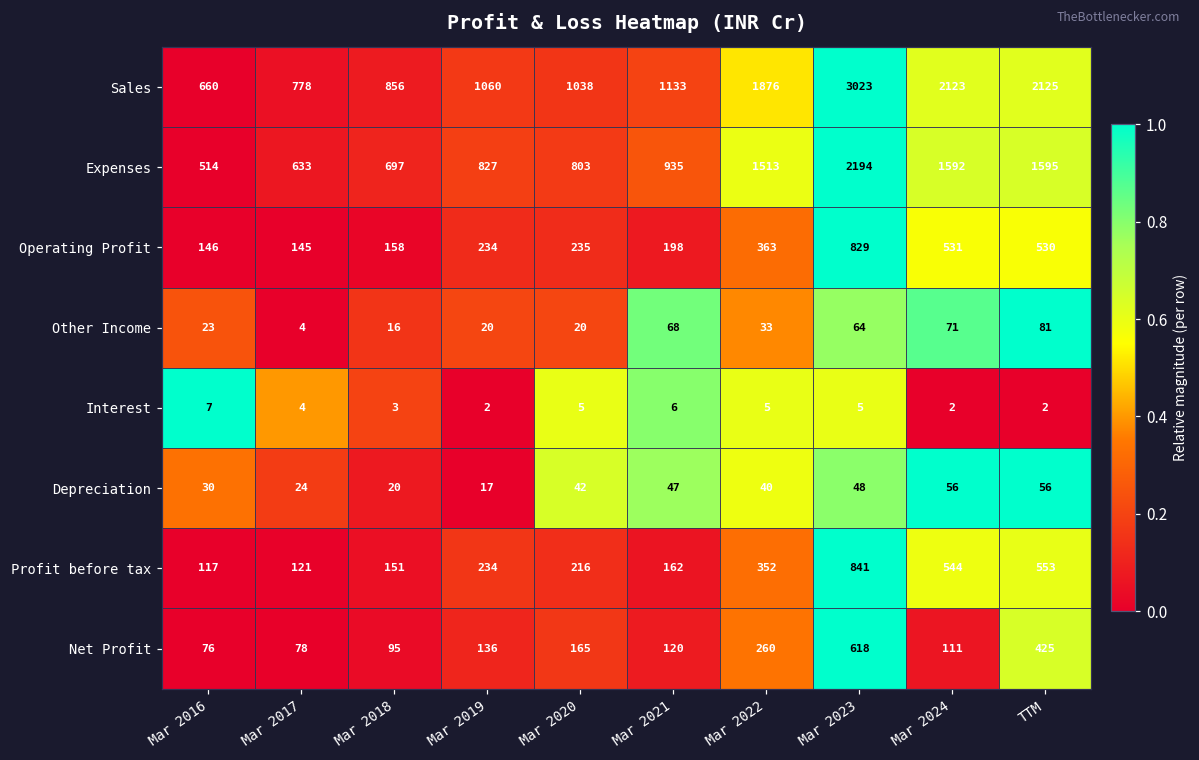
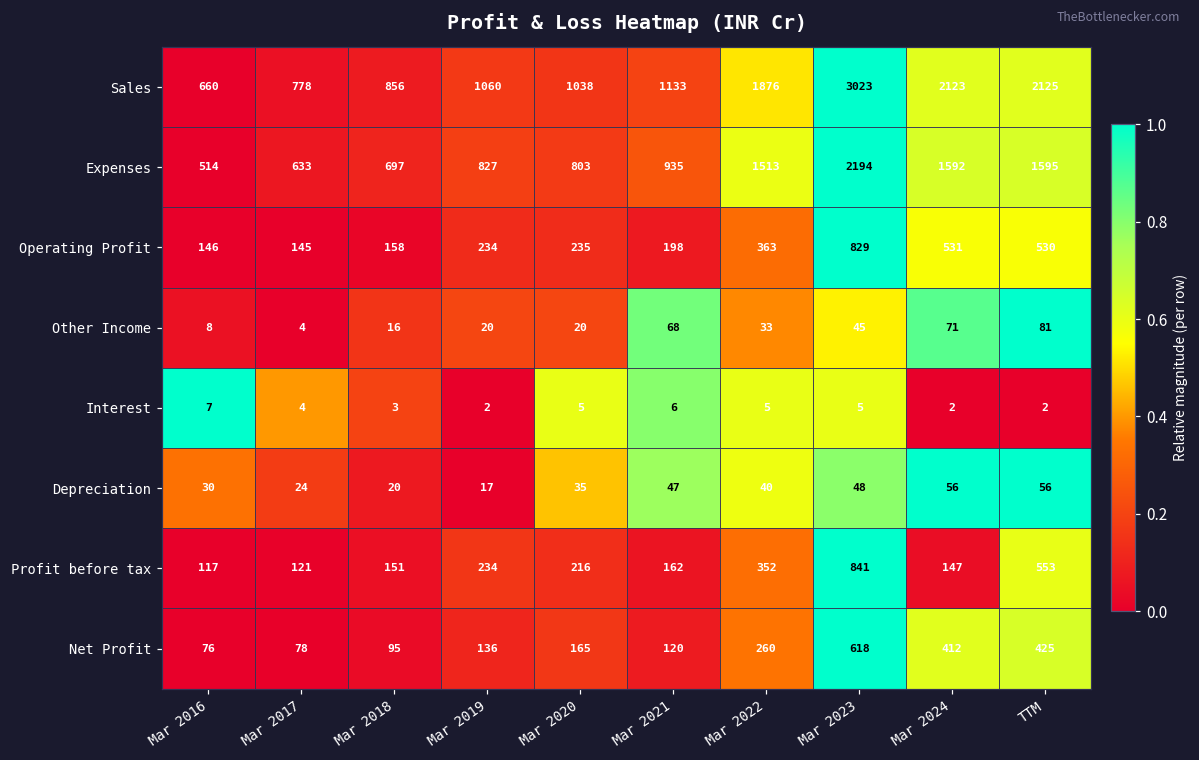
  {
    "Sales": {
      "Mar 2016": 660,
      "Mar 2017": 778,
      "Mar 2018": 856,
      "Mar 2019": 1060,
      "Mar 2020": 1038,
      "Mar 2021": 1133,
      "Mar 2022": 1876,
      "Mar 2023": 3023,
      "Mar 2024": 2123,
      "TTM": 2125
    },
    "Expenses": {
      "Mar 2016": 514,
      "Mar 2017": 633,
      "Mar 2018": 697,
      "Mar 2019": 827,
      "Mar 2020": 803,
      "Mar 2021": 935,
      "Mar 2022": 1513,
      "Mar 2023": 2194,
      "Mar 2024": 1592,
      "TTM": 1595
    },
    "Operating Profit": {
      "Mar 2016": 146,
      "Mar 2017": 145,
      "Mar 2018": 158,
      "Mar 2019": 234,
      "Mar 2020": 235,
      "Mar 2021": 198,
      "Mar 2022": 363,
      "Mar 2023": 829,
      "Mar 2024": 531,
      "TTM": 530
    },
    "Other Income": {
-     "Mar 2016": 23,
+     "Mar 2016": 8,
      "Mar 2017": 4,
      "Mar 2018": 16,
      "Mar 2019": 20,
      "Mar 2020": 20,
      "Mar 2021": 68,
      "Mar 2022": 33,
-     "Mar 2023": 64,
+     "Mar 2023": 45,
      "Mar 2024": 71,
      "TTM": 81
    },
    "Interest": {
      "Mar 2016": 7,
      "Mar 2017": 4,
      "Mar 2018": 3,
      "Mar 2019": 2,
      "Mar 2020": 5,
      "Mar 2021": 6,
      "Mar 2022": 5,
      "Mar 2023": 5,
      "Mar 2024": 2,
      "TTM": 2
    },
    "Depreciation": {
      "Mar 2016": 30,
      "Mar 2017": 24,
      "Mar 2018": 20,
      "Mar 2019": 17,
-     "Mar 2020": 42,
+     "Mar 2020": 35,
      "Mar 2021": 47,
      "Mar 2022": 40,
      "Mar 2023": 48,
      "Mar 2024": 56,
      "TTM": 56
    },
    "Profit before tax": {
      "Mar 2016": 117,
      "Mar 2017": 121,
      "Mar 2018": 151,
      "Mar 2019": 234,
      "Mar 2020": 216,
      "Mar 2021": 162,
      "Mar 2022": 352,
      "Mar 2023": 841,
-     "Mar 2024": 544,
+     "Mar 2024": 147,
      "TTM": 553
    },
    "Net Profit": {
      "Mar 2016": 76,
      "Mar 2017": 78,
      "Mar 2018": 95,
      "Mar 2019": 136,
      "Mar 2020": 165,
      "Mar 2021": 120,
      "Mar 2022": 260,
      "Mar 2023": 618,
-     "Mar 2024": 111,
+     "Mar 2024": 412,
      "TTM": 425
    }
  }
